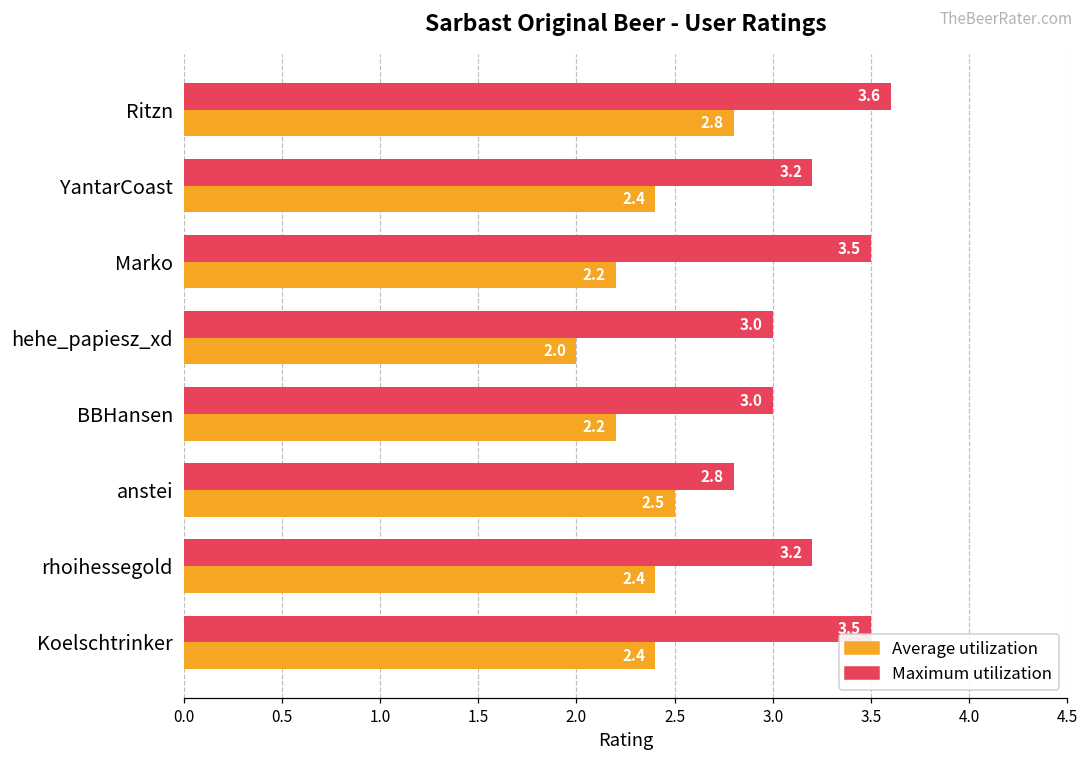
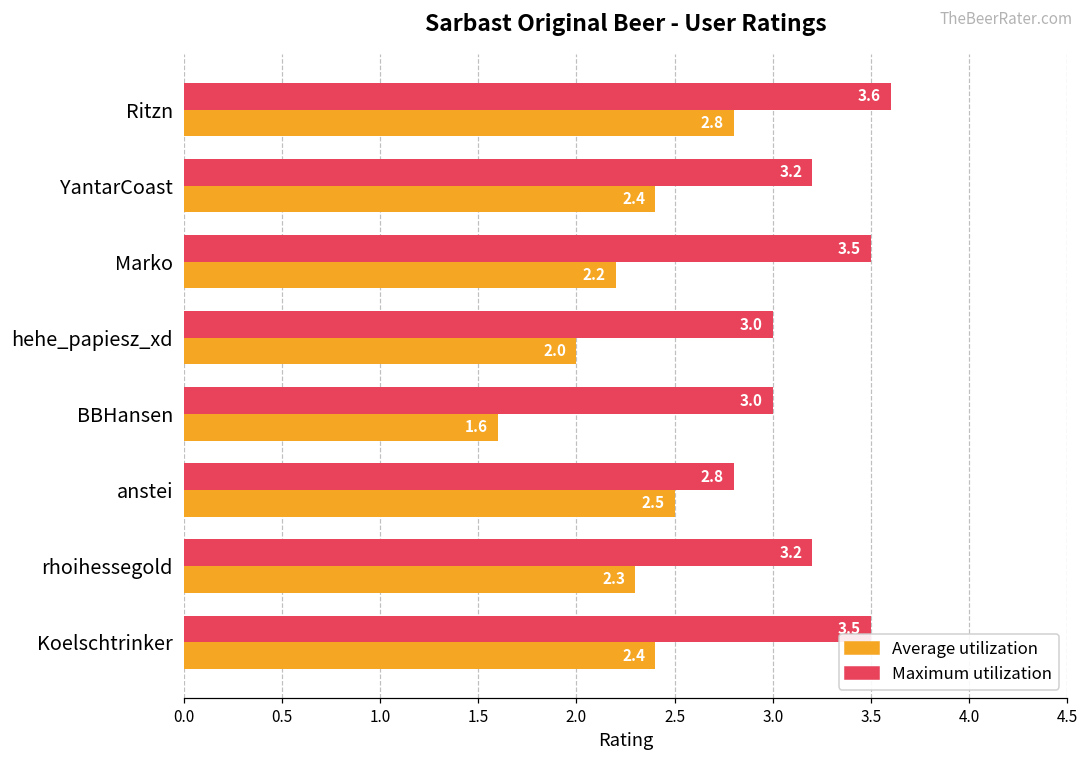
  {
    "Average utilization": {
      "Ritzn": 2.8,
      "YantarCoast": 2.4,
      "Marko": 2.2,
      "hehe_papiesz_xd": 2.0,
-     "BBHansen": 2.2,
+     "BBHansen": 1.6,
      "anstei": 2.5,
-     "rhoihessegold": 2.4,
+     "rhoihessegold": 2.3,
      "Koelschtrinker": 2.4
    },
    "Maximum utilization": {
      "Ritzn": 3.6,
      "YantarCoast": 3.2,
      "Marko": 3.5,
      "hehe_papiesz_xd": 3.0,
      "BBHansen": 3.0,
      "anstei": 2.8,
      "rhoihessegold": 3.2
    }
  }
